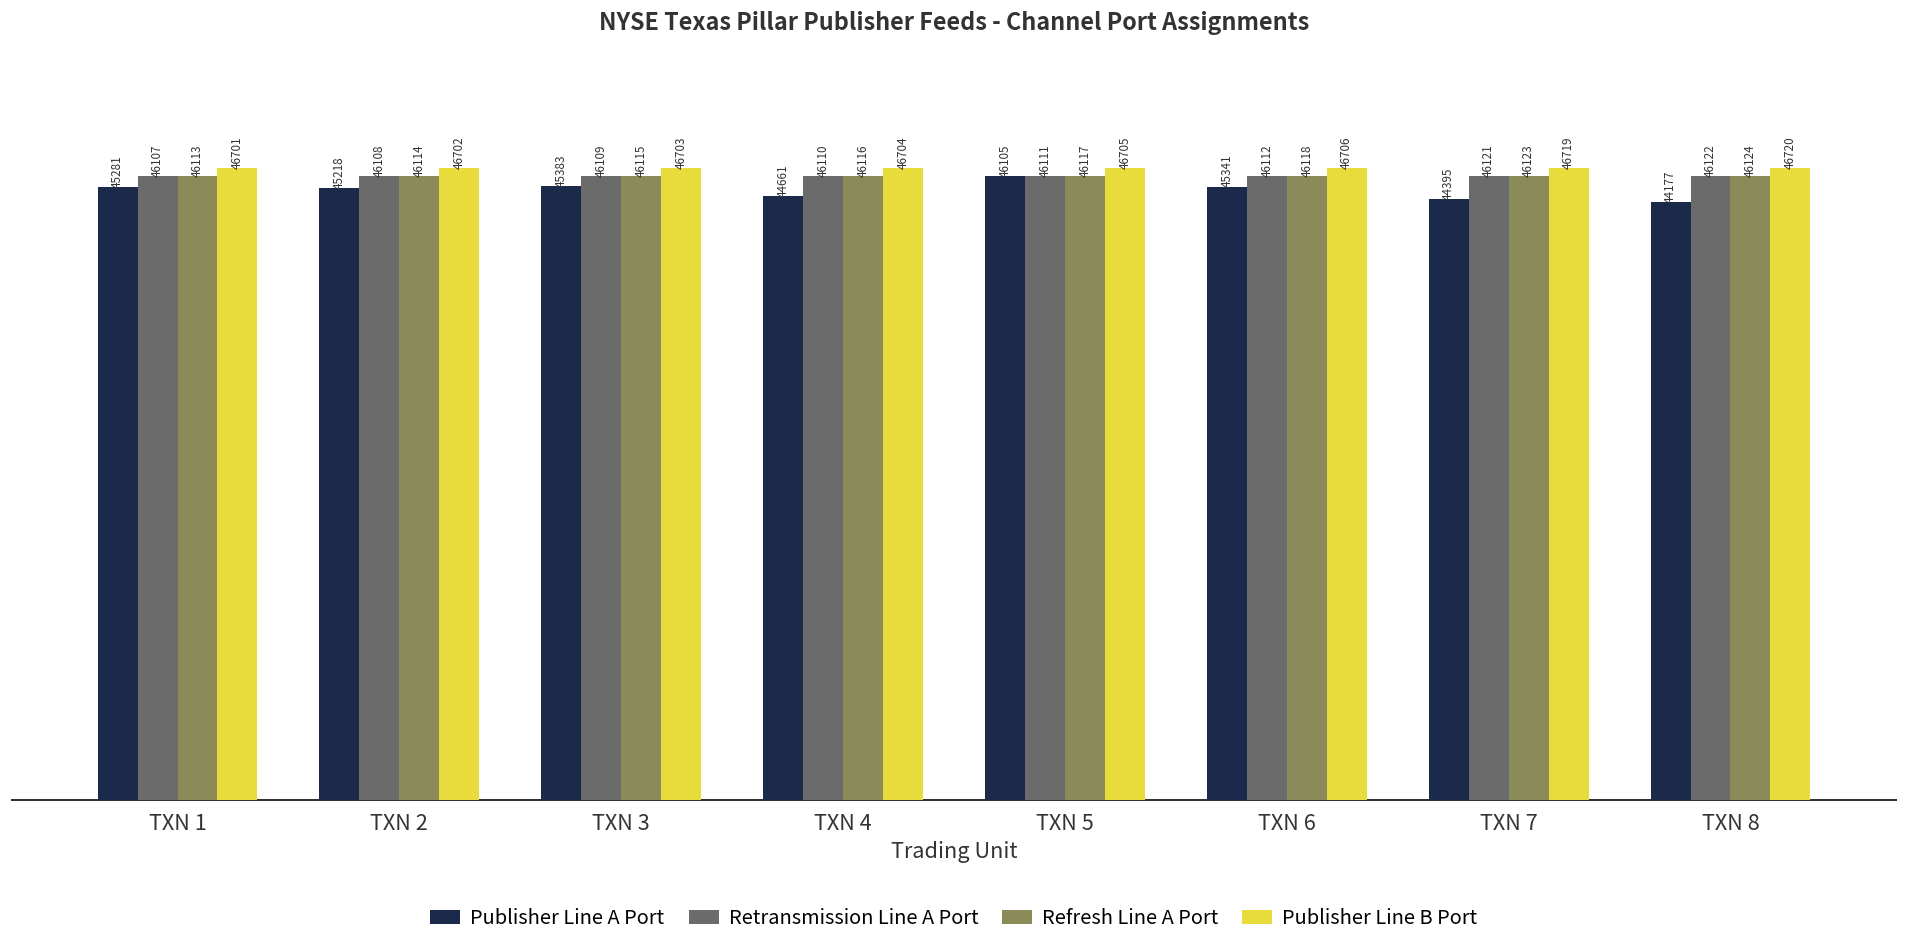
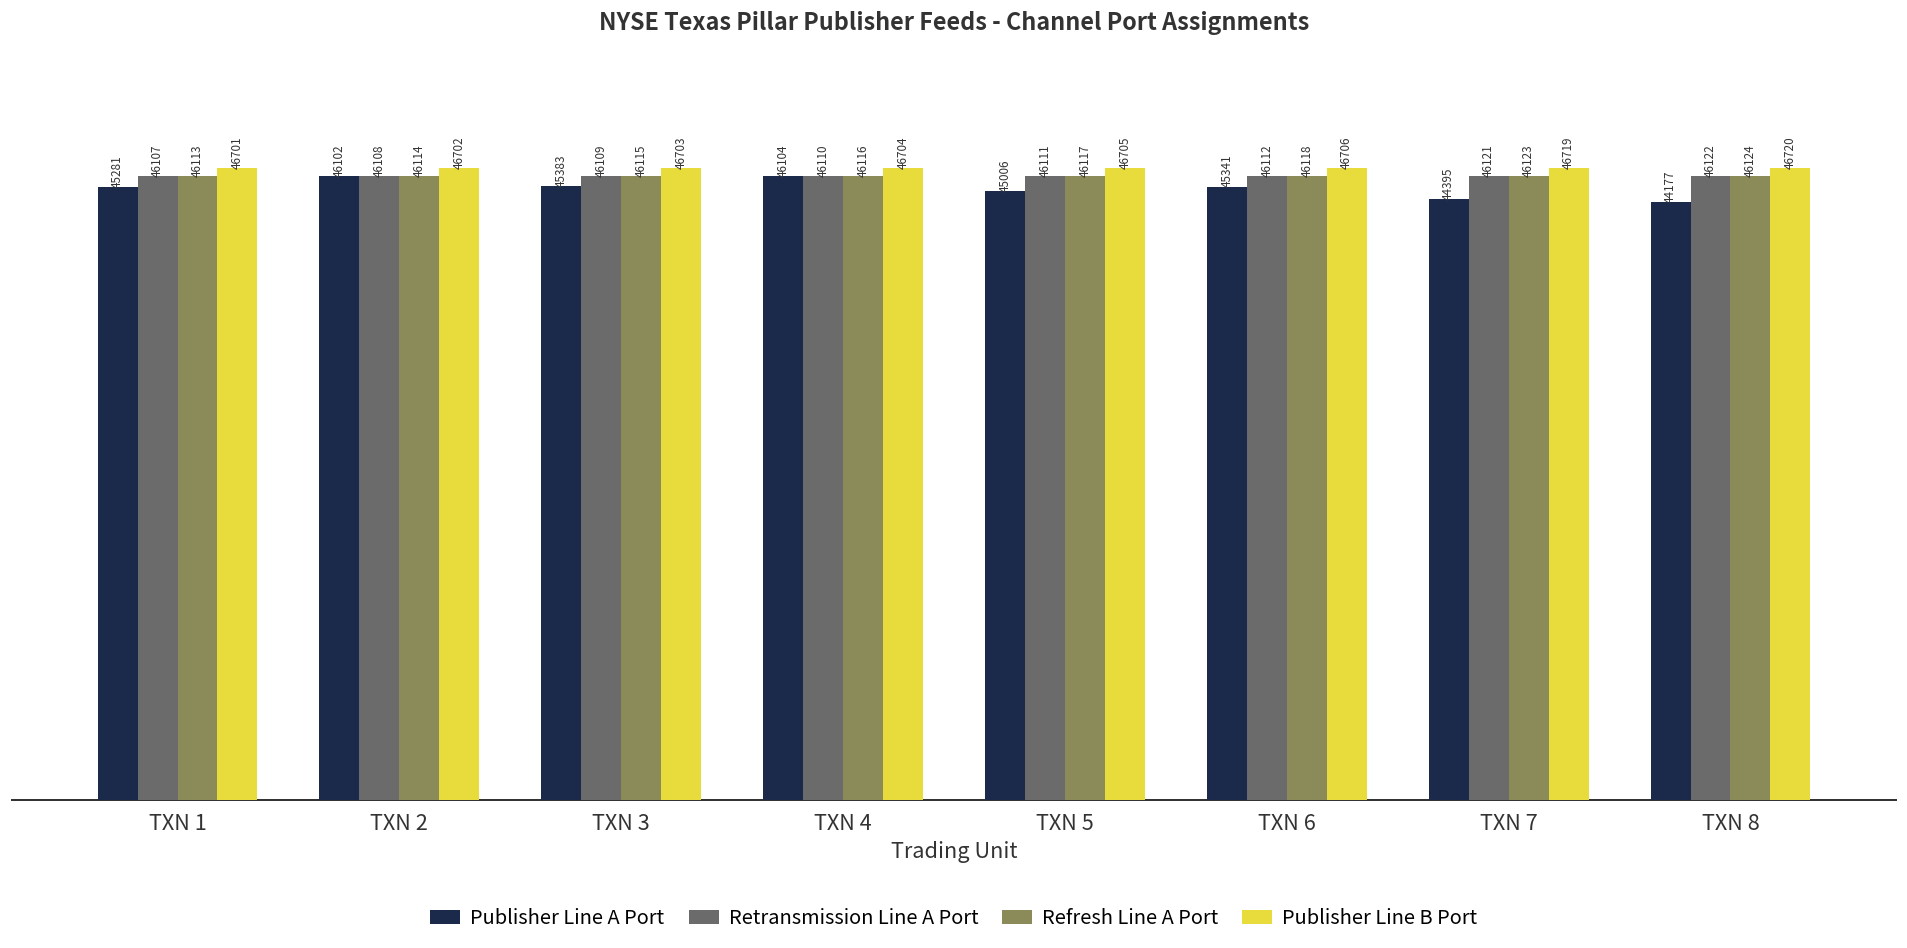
  {
    "Publisher Line A Port": {
      "TXN 1": 45281,
-     "TXN 2": 45218,
+     "TXN 2": 46102,
      "TXN 3": 45383,
-     "TXN 4": 44661,
-     "TXN 5": 46105,
+     "TXN 4": 46104,
+     "TXN 5": 45006,
      "TXN 6": 45341,
      "TXN 7": 44395,
      "TXN 8": 44177
    },
    "Publisher Line B Port": {
      "TXN 1": 46701,
      "TXN 2": 46702,
      "TXN 3": 46703,
      "TXN 4": 46704,
      "TXN 5": 46705,
      "TXN 6": 46706,
      "TXN 7": 46719,
      "TXN 8": 46720
    }
  }
